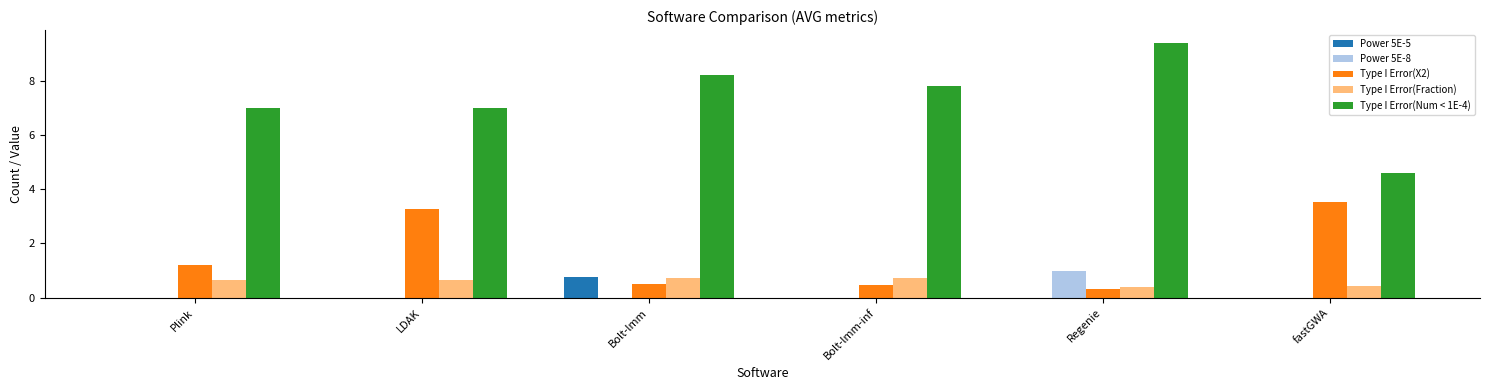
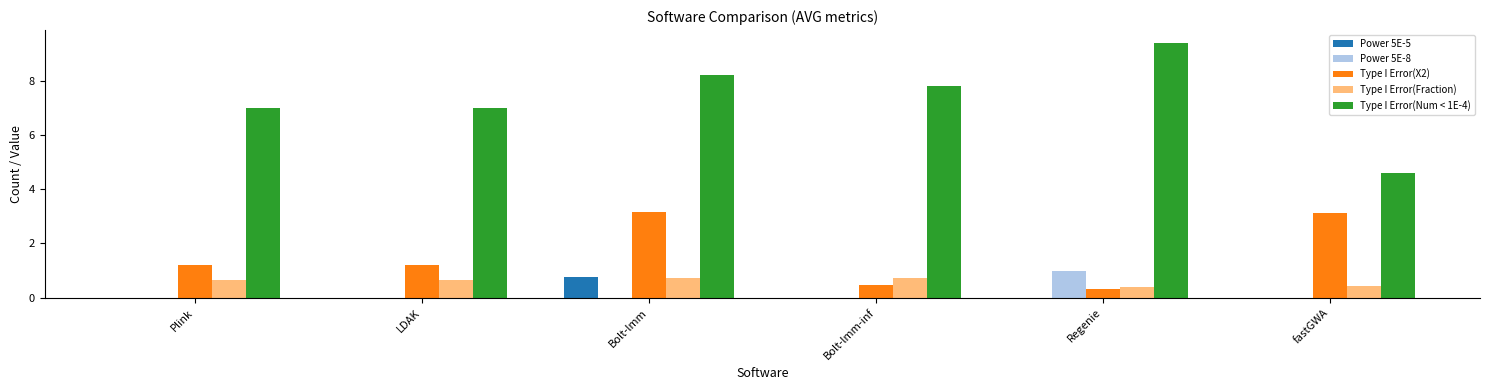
  {
    "Power 5E-5": {
      "Bolt-lmm": 0.8
    },
    "Power 5E-8": {
      "Regenie": 1.0
    },
    "Type I Error(X2)": {
      "Plink": 1.2,
-     "LDAK": 3.3,
-     "Bolt-lmm": 0.5,
+     "LDAK": 1.2,
+     "Bolt-lmm": 3.2,
      "Bolt-lmm-inf": 0.5,
      "Regenie": 0.3,
-     "fastGWA": 3.5
+     "fastGWA": 3.1
    },
    "Type I Error(Fraction)": {
      "Plink": 0.6,
      "LDAK": 0.6,
      "Bolt-lmm": 0.7,
      "Bolt-lmm-inf": 0.7,
      "Regenie": 0.4,
      "fastGWA": 0.4
    },
    "Type I Error(Num < 1E-4)": {
      "Plink": 7.0,
      "LDAK": 7.0,
      "Bolt-lmm": 8.2,
      "Bolt-lmm-inf": 7.8,
      "Regenie": 9.4,
      "fastGWA": 4.6
    }
  }
